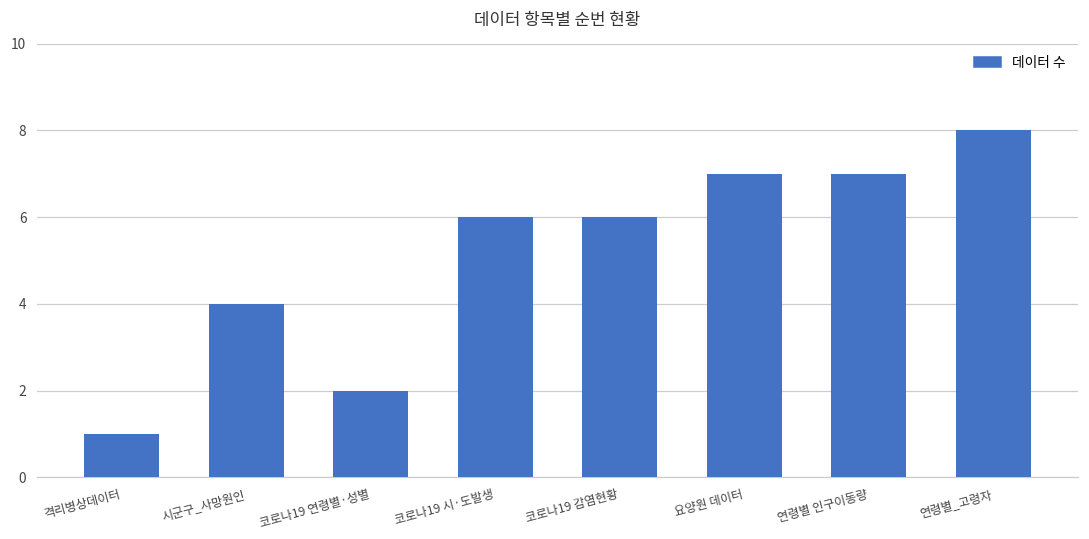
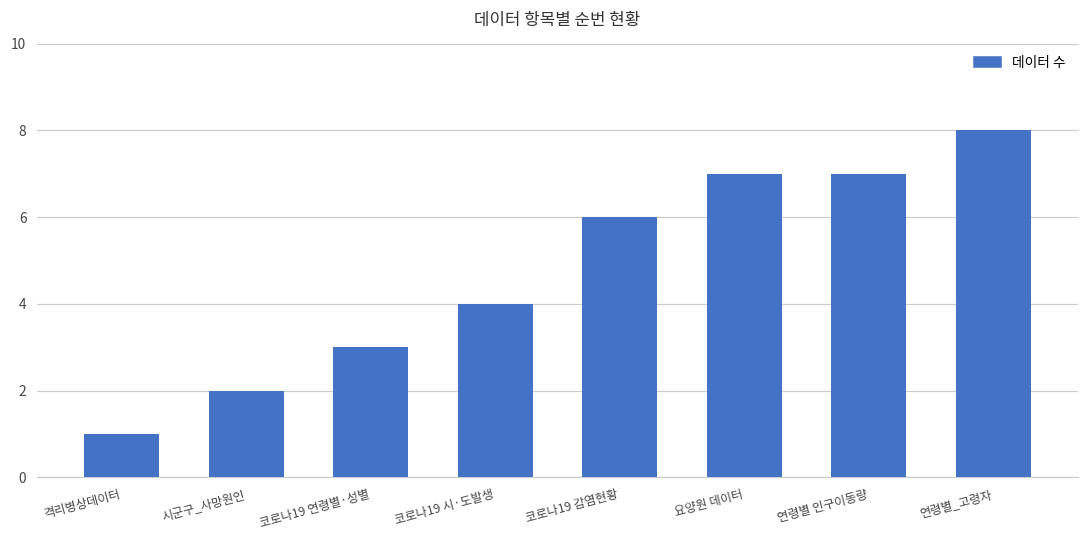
  {
    "격리병상데이터": 1,
-   "시군구_사망원인": 4,
-   "코로나19 연령별·성별": 2,
-   "코로나19 시·도발생": 6,
+   "시군구_사망원인": 2,
+   "코로나19 연령별·성별": 3,
+   "코로나19 시·도발생": 4,
    "코로나19 감염현황": 6,
    "요양원 데이터": 7,
    "연령별 인구이동량": 7,
    "연령별_고령자": 8
  }
